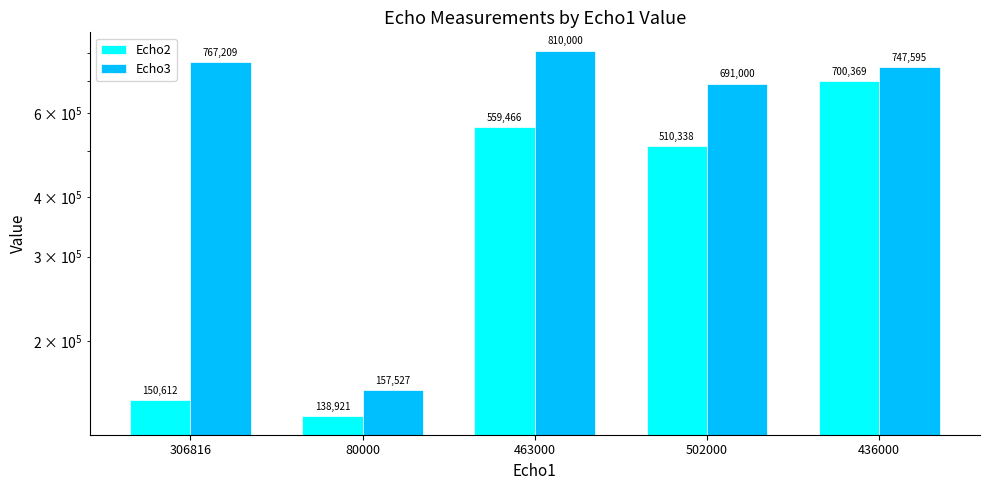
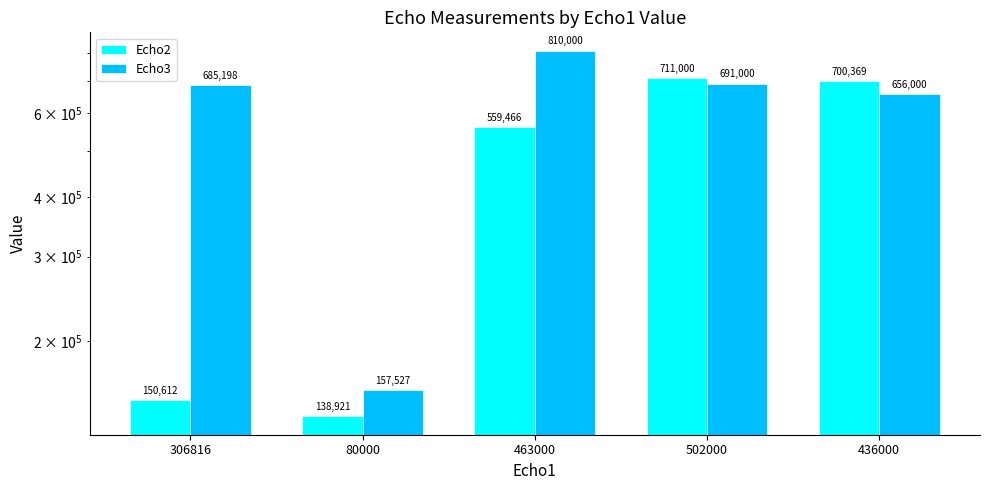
  {
    "Echo2": {
      "306816": "150,612",
      "80000": "138,921",
      "463000": "559,466",
-     "502000": "510,338",
+     "502000": "711,000",
      "436000": "700,369"
    },
    "Echo3": {
-     "306816": "767,209",
+     "306816": "685,198",
      "80000": "157,527",
      "463000": "810,000",
      "502000": "691,000",
-     "436000": "747,595"
+     "436000": "656,000"
    }
  }
